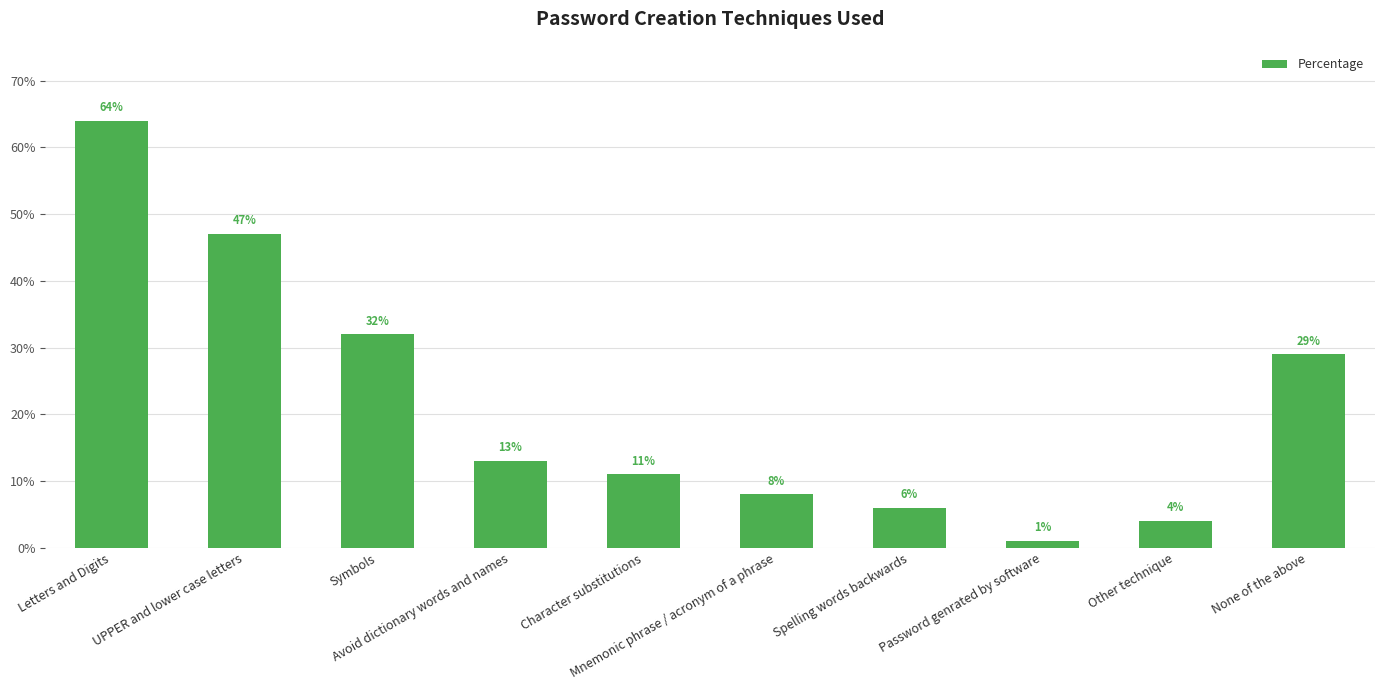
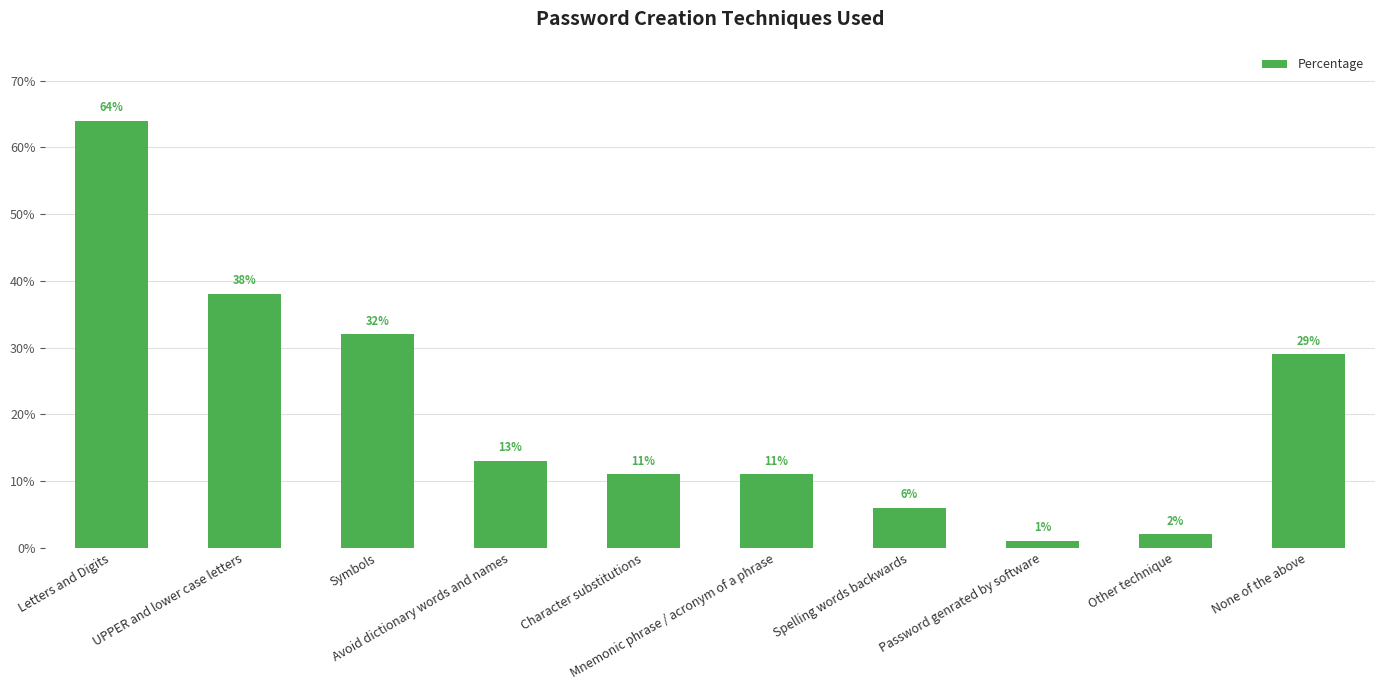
  {
    "Letters and Digits": "64%",
-   "UPPER and lower case letters": "47%",
+   "UPPER and lower case letters": "38%",
    "Symbols": "32%",
    "Avoid dictionary words and names": "13%",
    "Character substitutions": "11%",
-   "Mnemonic phrase / acronym of a phrase": "8%",
+   "Mnemonic phrase / acronym of a phrase": "11%",
    "Spelling words backwards": "6%",
    "Password genrated by software": "1%",
-   "Other technique": "4%",
+   "Other technique": "2%",
    "None of the above": "29%"
  }
